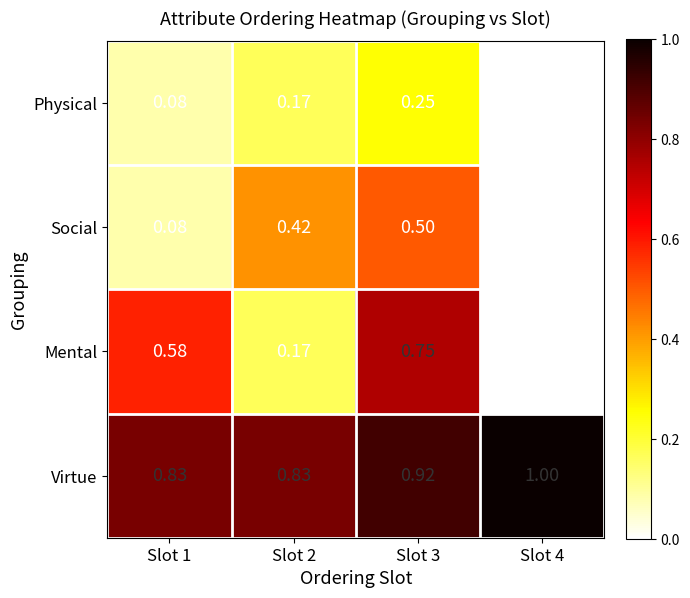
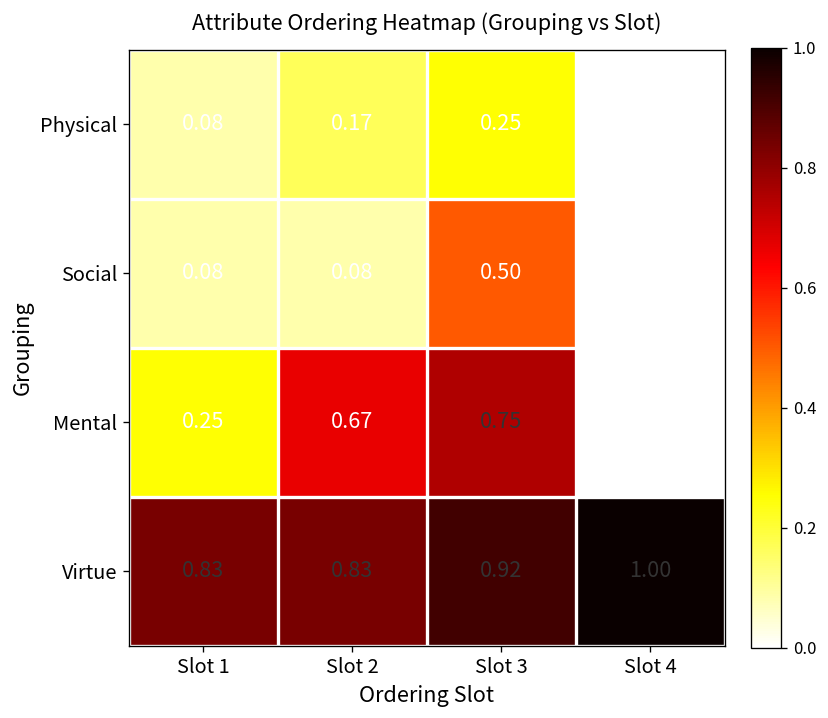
  {
    "Physical": {
      "Slot 1": 0.08,
      "Slot 2": 0.17,
      "Slot 3": 0.25
    },
    "Social": {
      "Slot 1": 0.08,
-     "Slot 2": 0.42,
+     "Slot 2": 0.08,
      "Slot 3": 0.50
    },
    "Mental": {
-     "Slot 1": 0.58,
-     "Slot 2": 0.17,
+     "Slot 1": 0.25,
+     "Slot 2": 0.67,
      "Slot 3": 0.75
    },
    "Virtue": {
      "Slot 1": 0.83,
      "Slot 2": 0.83,
      "Slot 3": 0.92,
      "Slot 4": 1.00
    }
  }
